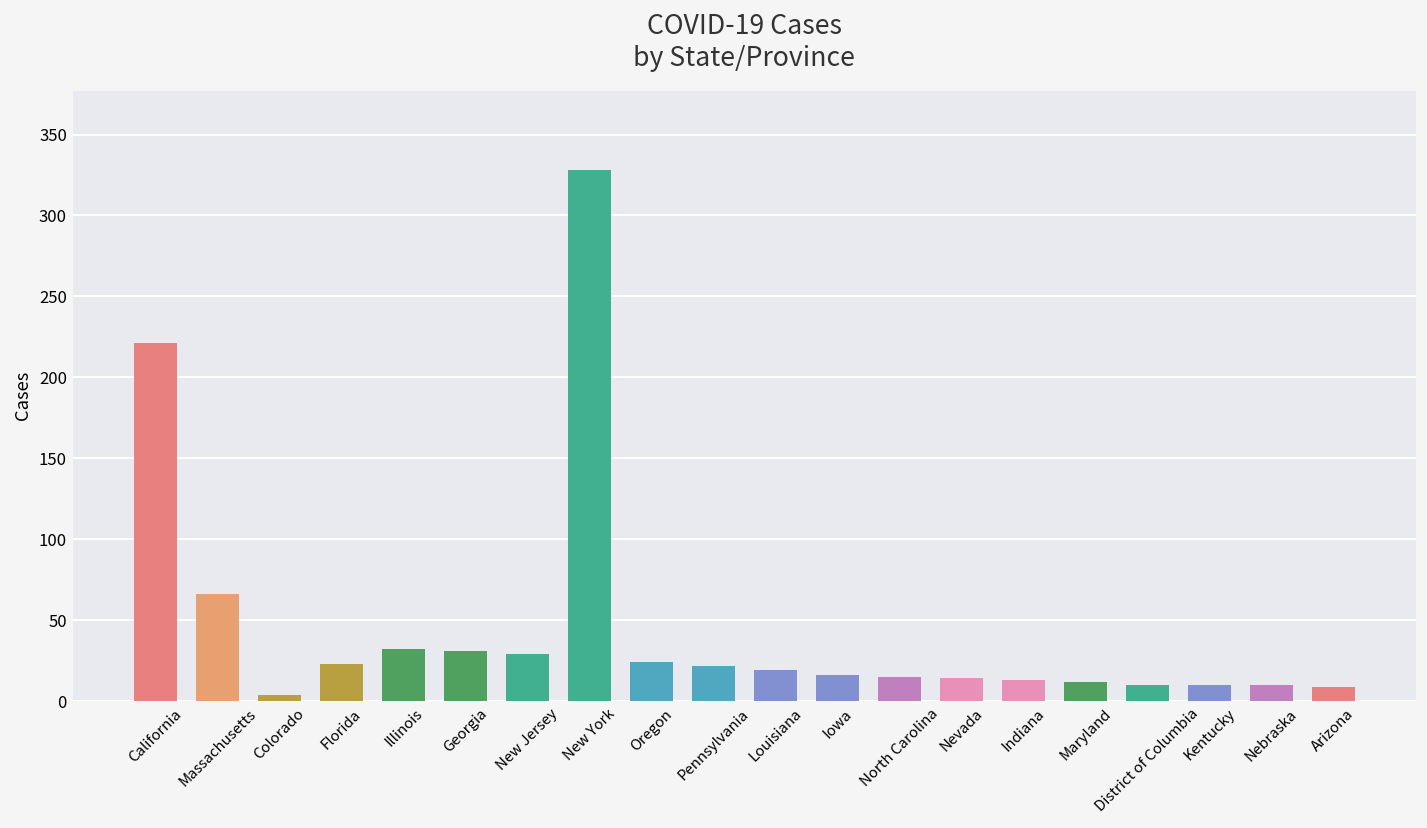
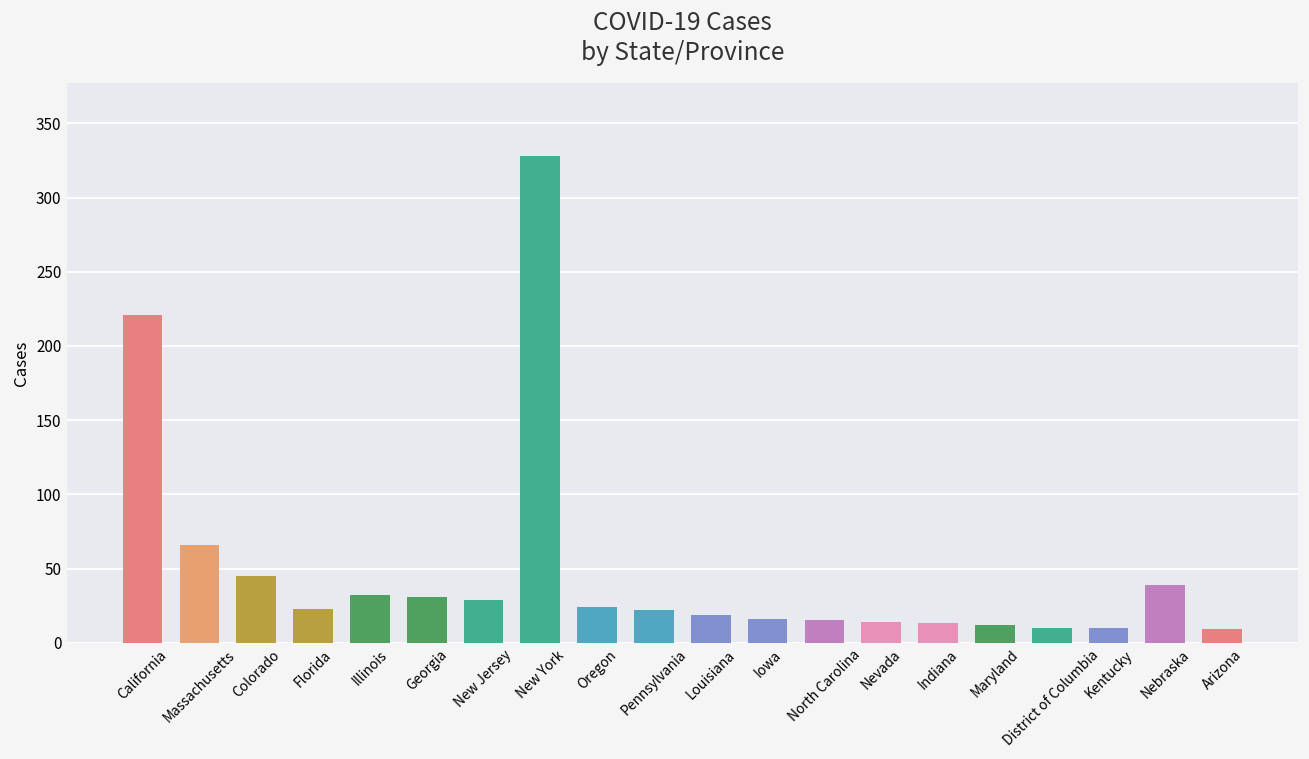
  {
    "California": 221,
    "Massachusetts": 66,
-   "Colorado": 4,
+   "Colorado": 45,
    "Florida": 23,
    "Illinois": 32,
    "Georgia": 31,
    "New Jersey": 29,
    "New York": 328,
    "Oregon": 24,
    "Pennsylvania": 22,
    "Louisiana": 19,
    "Iowa": 16,
    "North Carolina": 15,
    "Nevada": 14,
    "Indiana": 13,
    "Maryland": 12,
    "District of Columbia": 10,
    "Kentucky": 10,
-   "Nebraska": 10,
+   "Nebraska": 39,
    "Arizona": 9
  }
